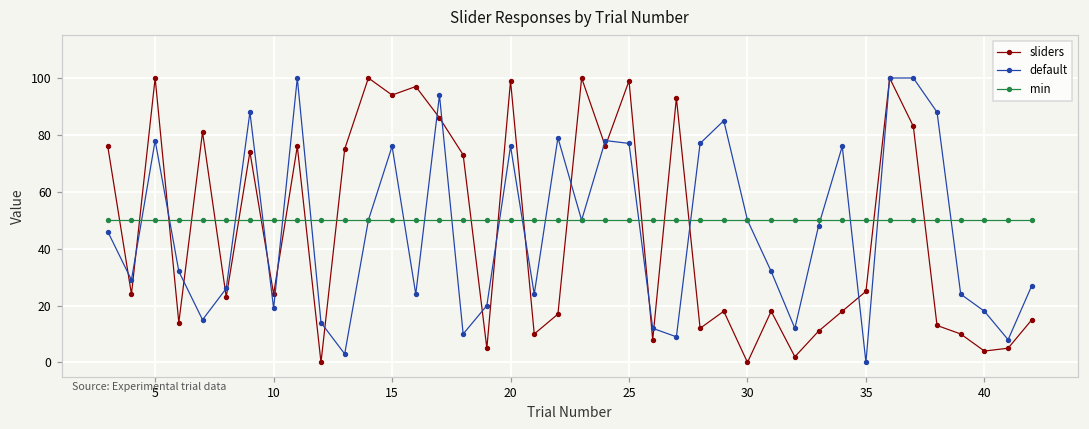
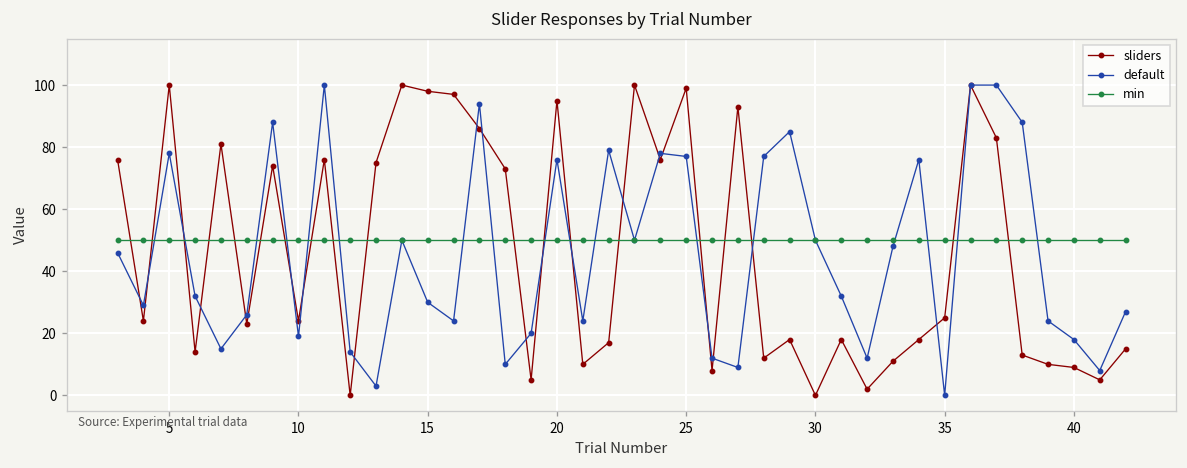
  {
    "sliders": {
      "5": 100,
      "10": 24,
-     "15": 94,
-     "20": 99,
+     "15": 98,
+     "20": 95,
      "25": 99,
      "30": 0,
      "35": 25,
-     "40": 4
+     "40": 9
    },
    "default": {
      "5": 78,
      "10": 19,
-     "15": 76,
+     "15": 30,
      "20": 76,
      "25": 77,
      "35": 0,
      "40": 18
    },
    "min": {
      "5": 50,
      "10": 50,
      "15": 50,
      "20": 50,
      "25": 50,
      "35": 50,
      "40": 50
    }
  }
